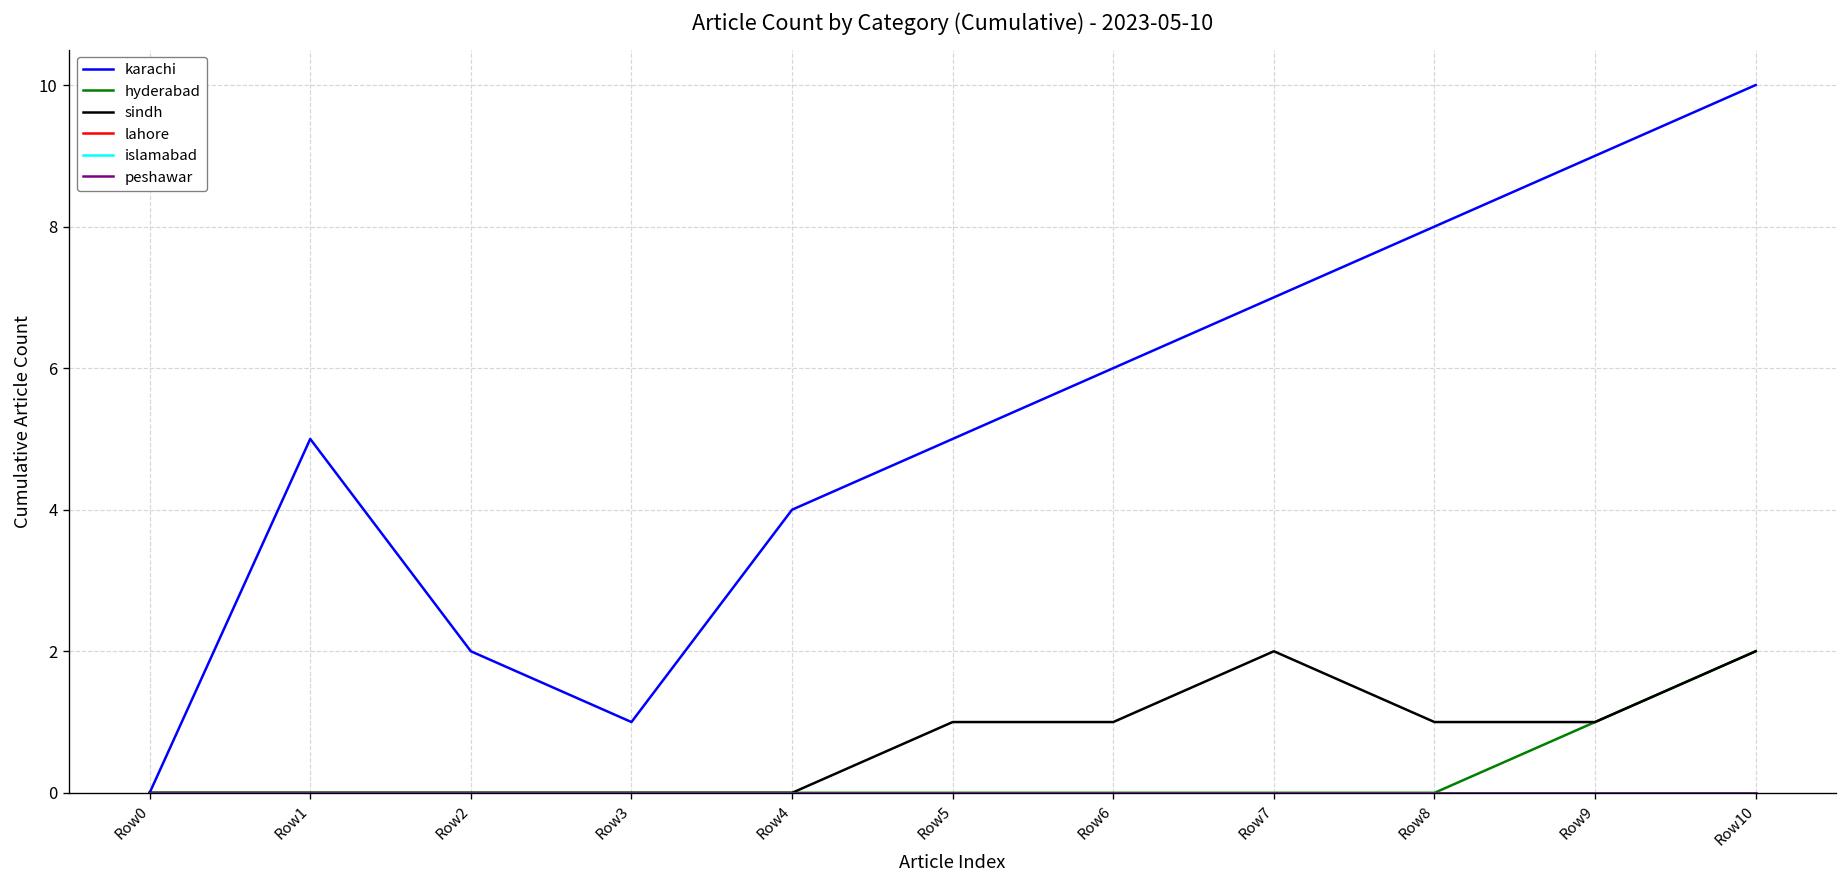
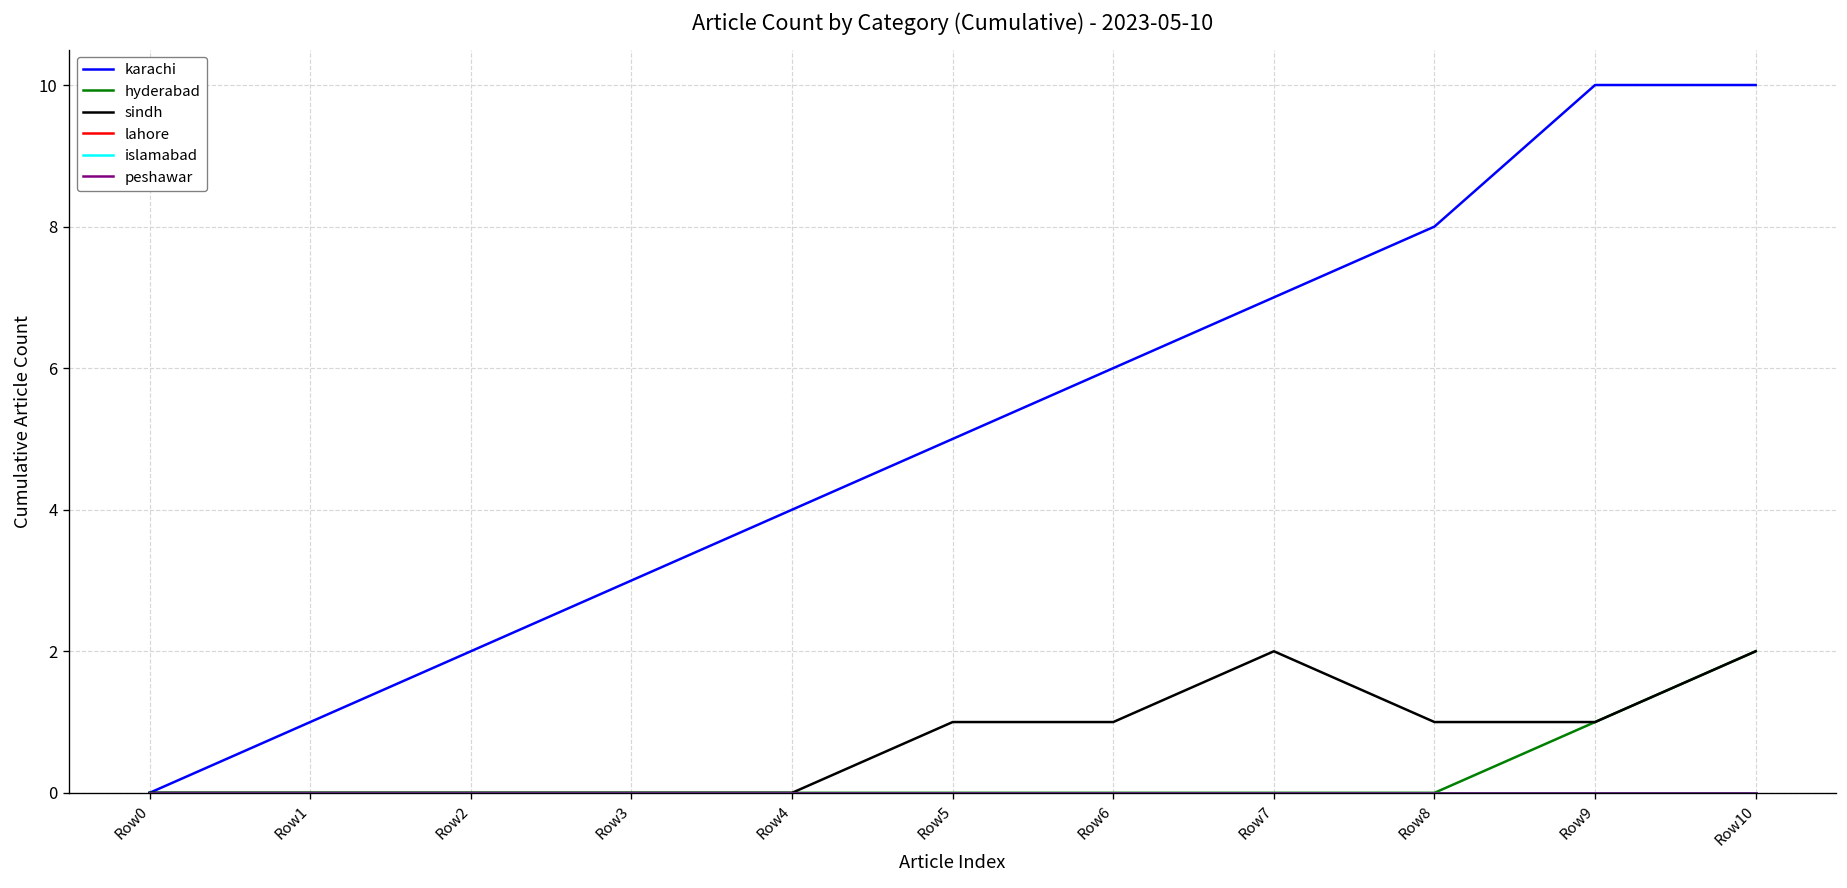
  {
    "karachi": {
-     "Row1": 5,
+     "Row1": 1,
      "Row2": 2,
-     "Row3": 1,
+     "Row3": 3,
      "Row4": 4,
      "Row5": 5,
      "Row6": 6,
      "Row7": 7,
      "Row8": 8,
-     "Row9": 9,
+     "Row9": 10,
      "Row10": 10
    },
    "sindh": {
      "Row5": 1,
      "Row6": 1,
      "Row7": 2,
      "Row8": 1
    },
    "peshawar": {
      "Row9": 0,
      "Row10": 0
    }
  }
